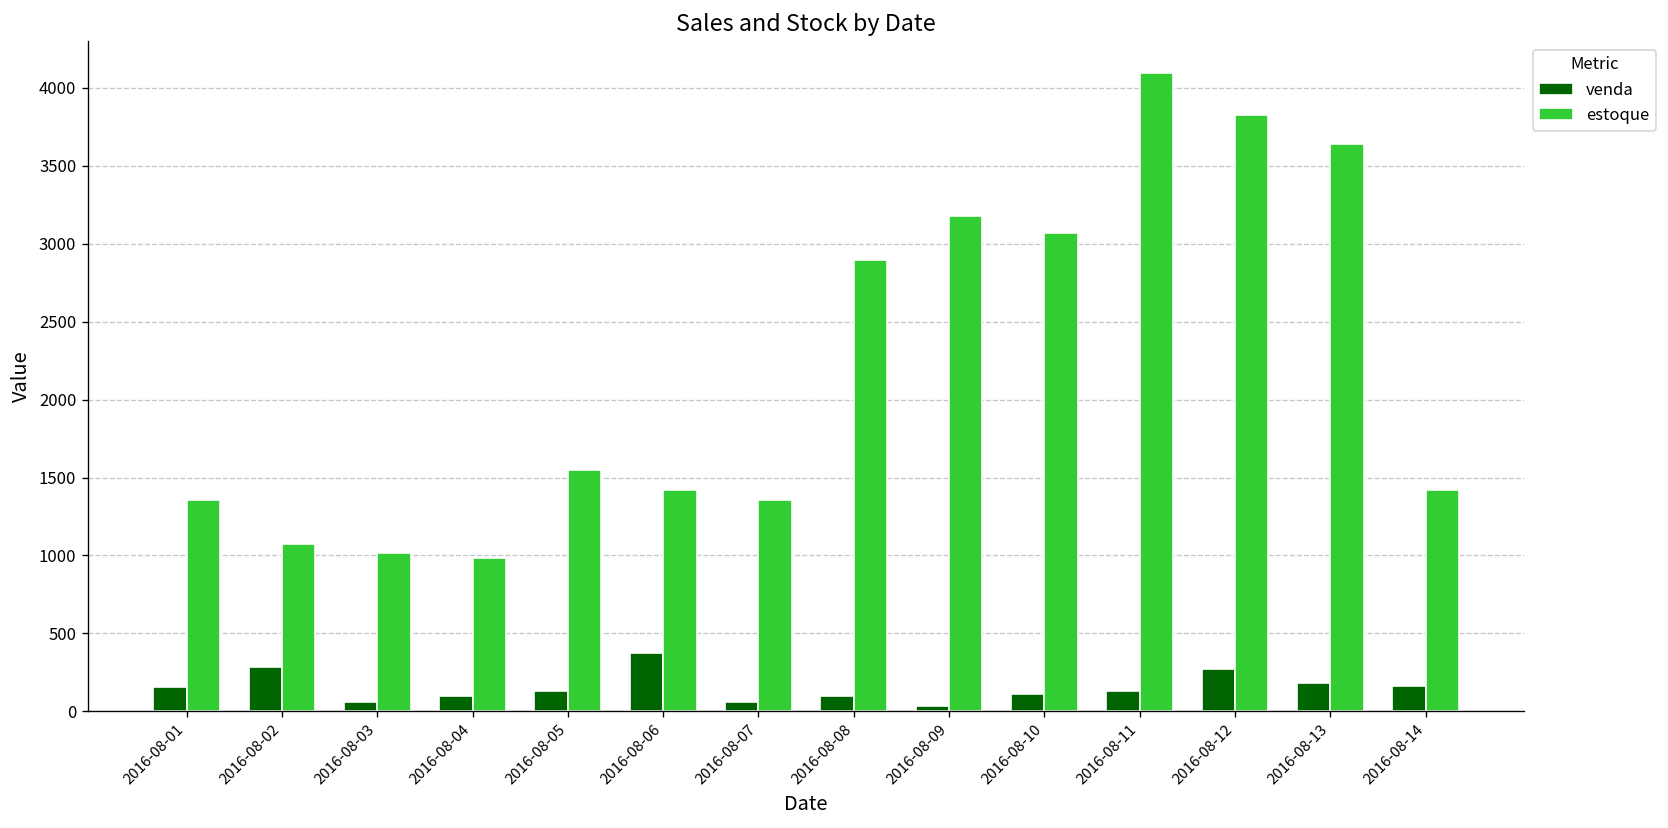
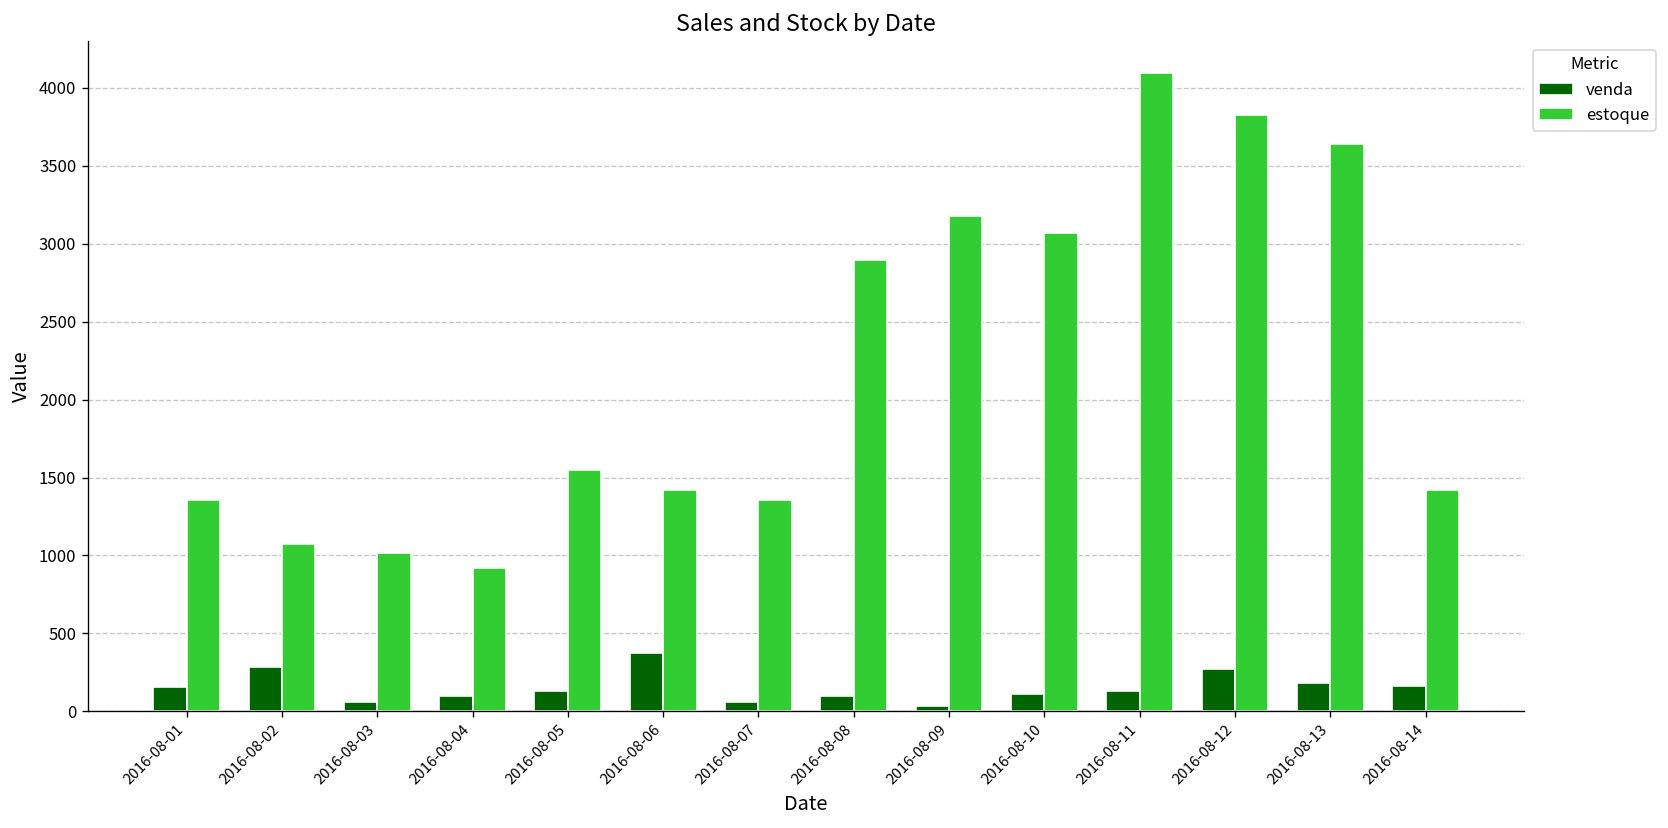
  {
    "venda": {
      "2016-08-01": 160,
      "2016-08-02": 280,
      "2016-08-03": 60,
      "2016-08-04": 100,
      "2016-08-05": 130,
      "2016-08-06": 370,
      "2016-08-07": 60,
      "2016-08-08": 100,
      "2016-08-09": 30,
      "2016-08-10": 110,
      "2016-08-11": 130,
      "2016-08-12": 270,
      "2016-08-13": 180,
      "2016-08-14": 160
    },
    "estoque": {
      "2016-08-01": 1360,
      "2016-08-02": 1080,
      "2016-08-03": 1020,
-     "2016-08-04": 990,
+     "2016-08-04": 920,
      "2016-08-05": 1550,
      "2016-08-06": 1420,
      "2016-08-07": 1360,
      "2016-08-08": 2890,
      "2016-08-09": 3180,
      "2016-08-10": 3070,
      "2016-08-11": 4100,
      "2016-08-12": 3830,
      "2016-08-13": 3640,
      "2016-08-14": 1420
    }
  }
